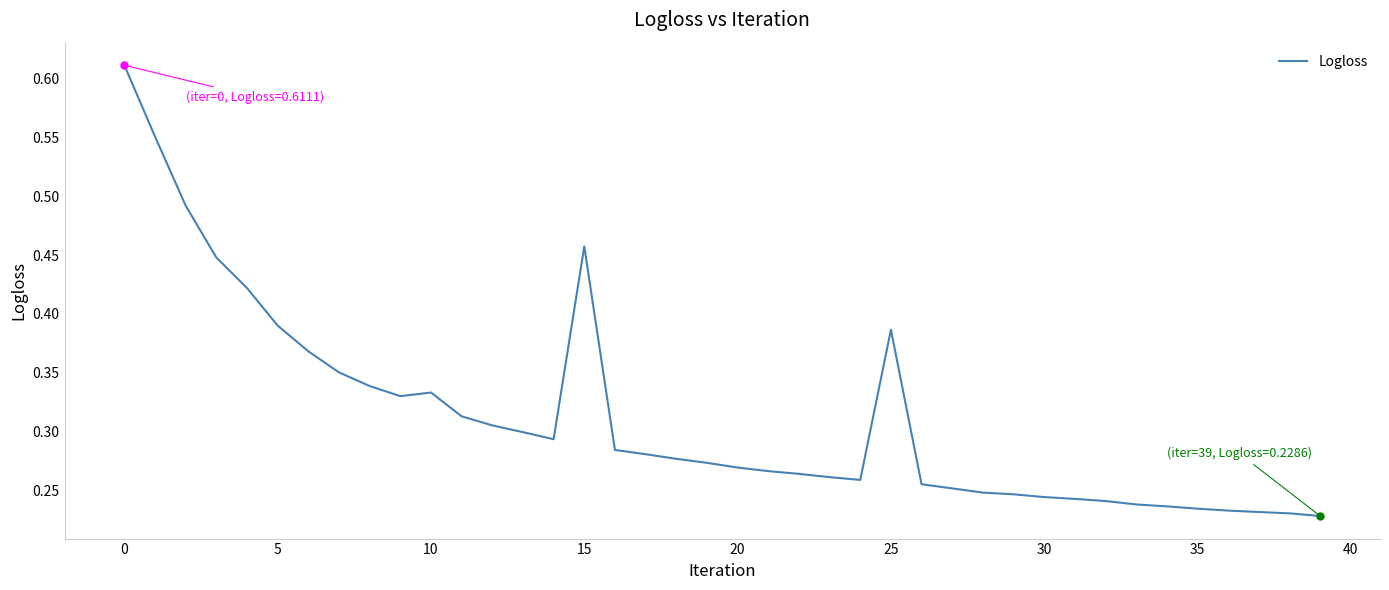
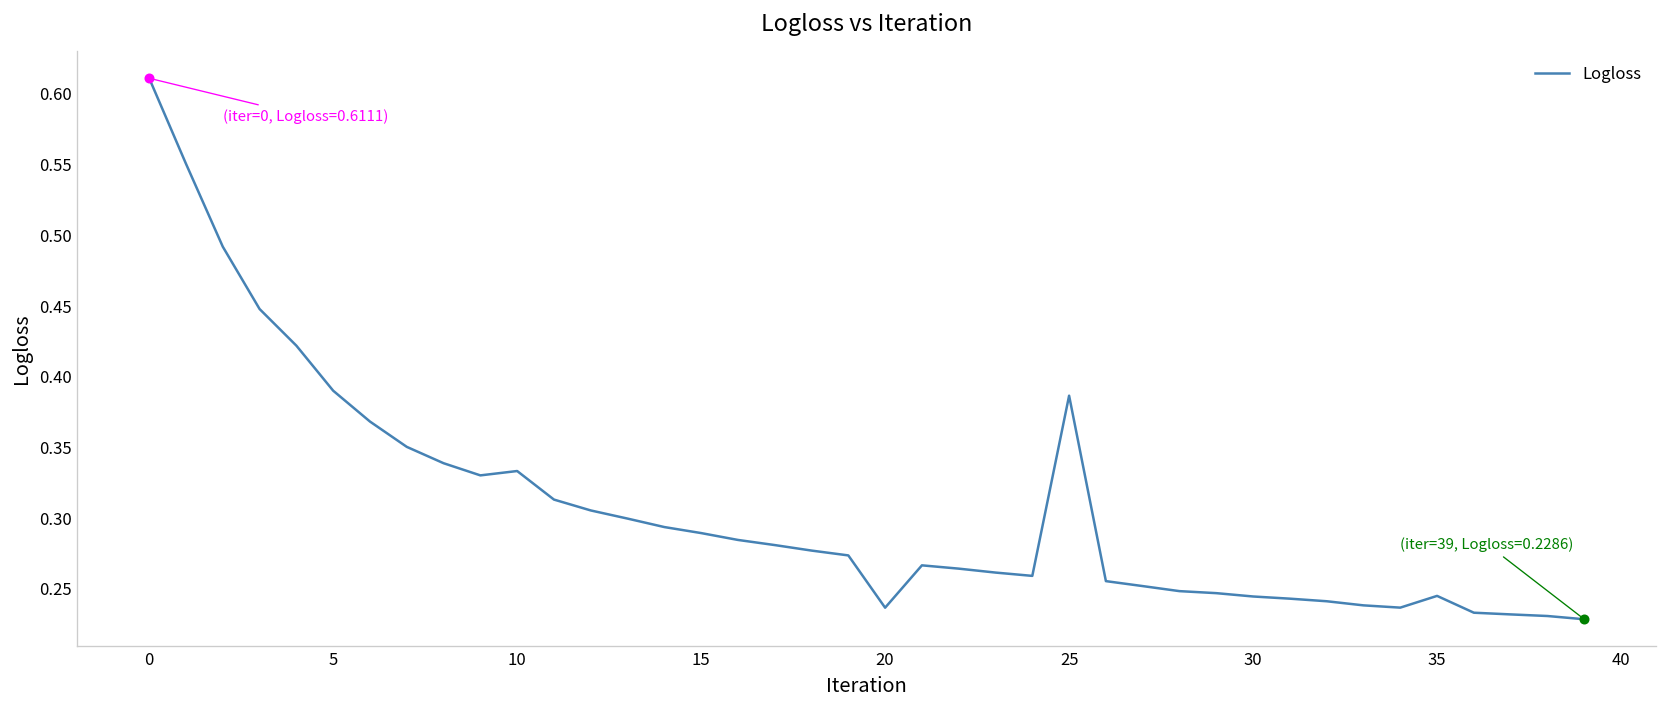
  {
    "Logloss": {
      "5": 0.390,
      "10": 0.333,
-     "15": 0.457,
-     "20": 0.270,
+     "15": 0.290,
+     "20": 0.237,
      "25": 0.387,
      "30": 0.245,
-     "35": 0.235
+     "35": 0.245
    }
  }
